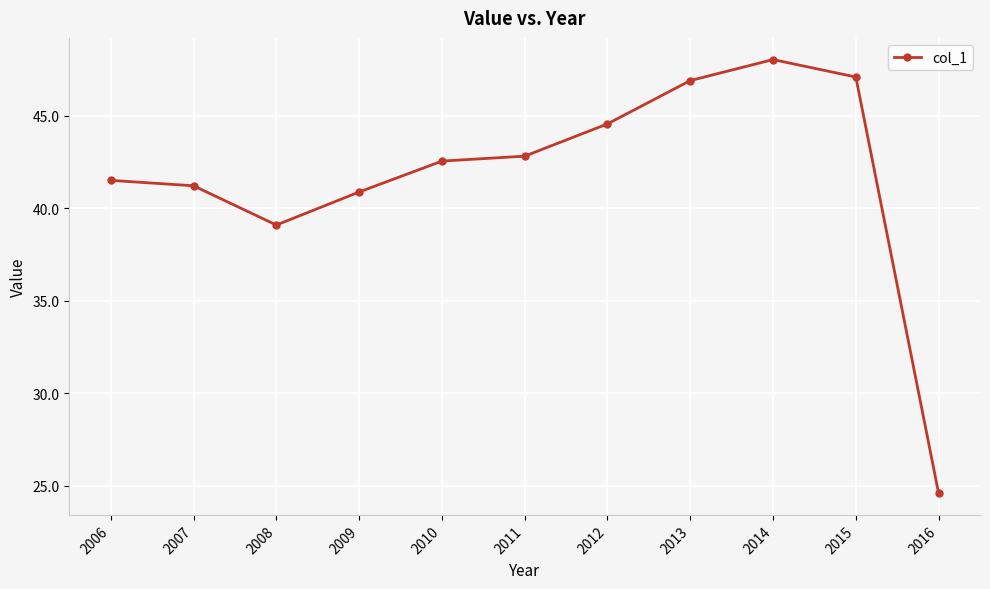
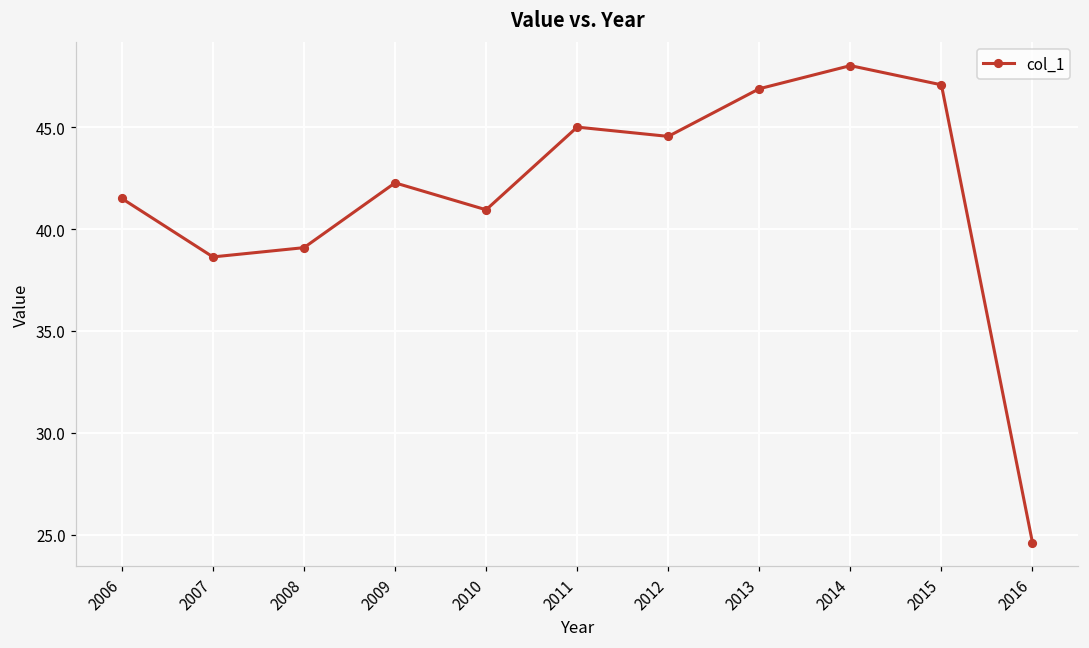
  {
    "2006": 41.5,
-   "2007": 41.2,
+   "2007": 38.6,
    "2008": 39.1,
-   "2009": 40.9,
-   "2010": 42.5,
-   "2011": 42.8,
+   "2009": 42.3,
+   "2010": 40.9,
+   "2011": 45.0,
    "2012": 44.6,
    "2013": 46.9,
    "2014": 48.0,
    "2015": 47.1,
    "2016": 24.6
  }
